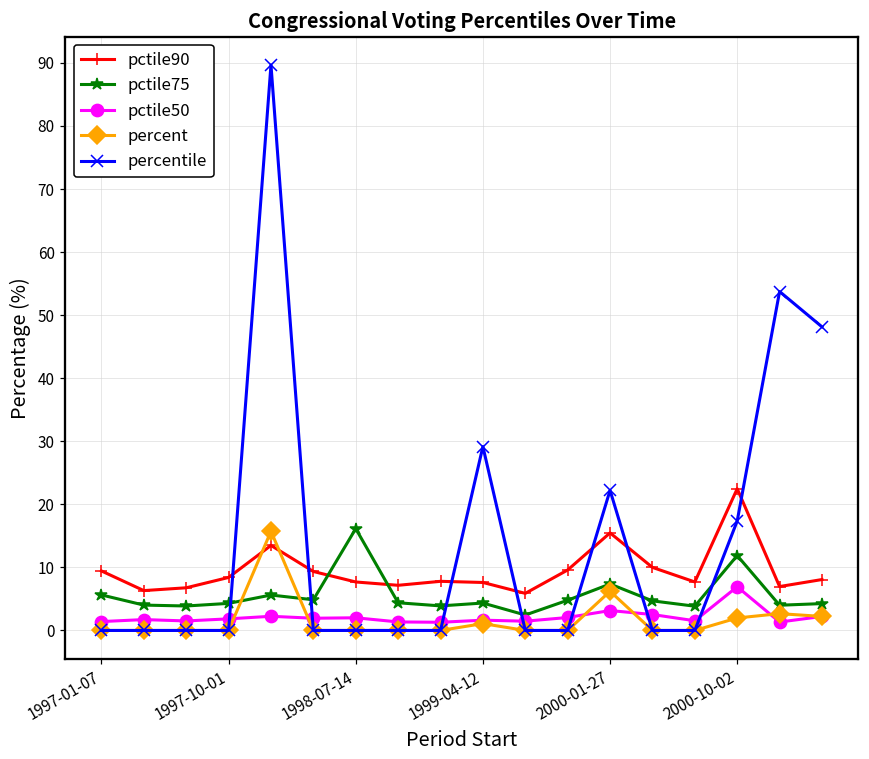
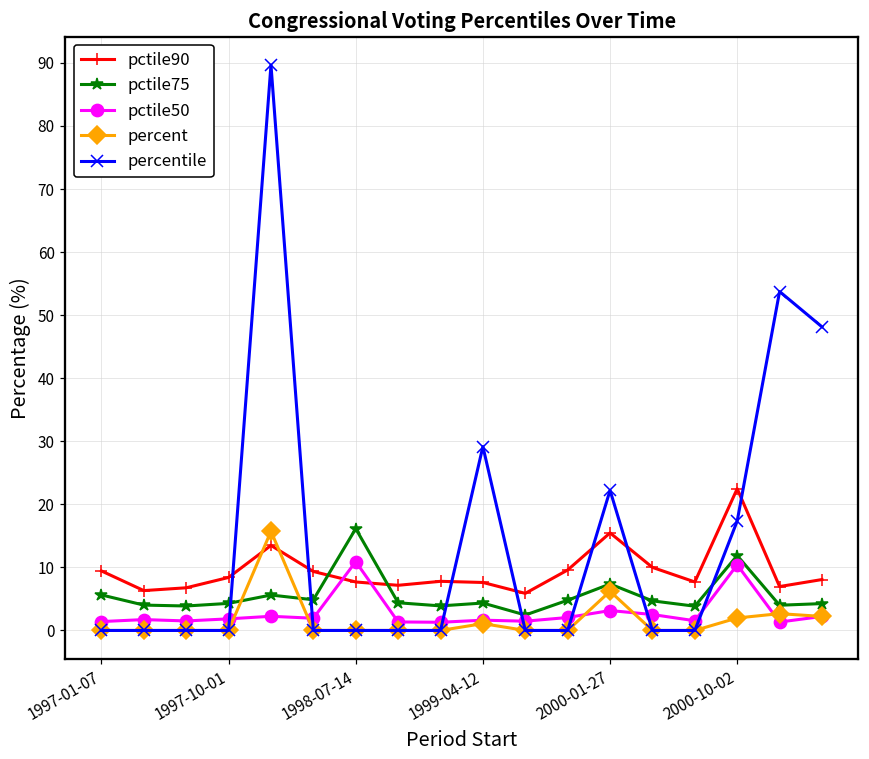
  {
    "pctile90": {
      "1997-01-07": 9,
      "1997-10-01": 8,
      "1998-07-14": 8,
      "1999-04-12": 8,
      "2000-01-27": 15,
      "2000-10-02": 22
    },
    "pctile75": {
      "1997-01-07": 6,
      "1997-10-01": 4,
      "1998-07-14": 16,
      "1999-04-12": 4,
      "2000-01-27": 7,
      "2000-10-02": 12
    },
    "pctile50": {
      "1997-01-07": 1,
      "1997-10-01": 2,
-     "1998-07-14": 2,
+     "1998-07-14": 11,
      "1999-04-12": 2,
      "2000-01-27": 3,
-     "2000-10-02": 7
+     "2000-10-02": 10
    },
    "percent": {
      "1999-04-12": 1,
      "2000-01-27": 6,
      "2000-10-02": 2
    },
    "percentile": {
      "1999-04-12": 29,
      "2000-01-27": 22,
      "2000-10-02": 17
    }
  }
